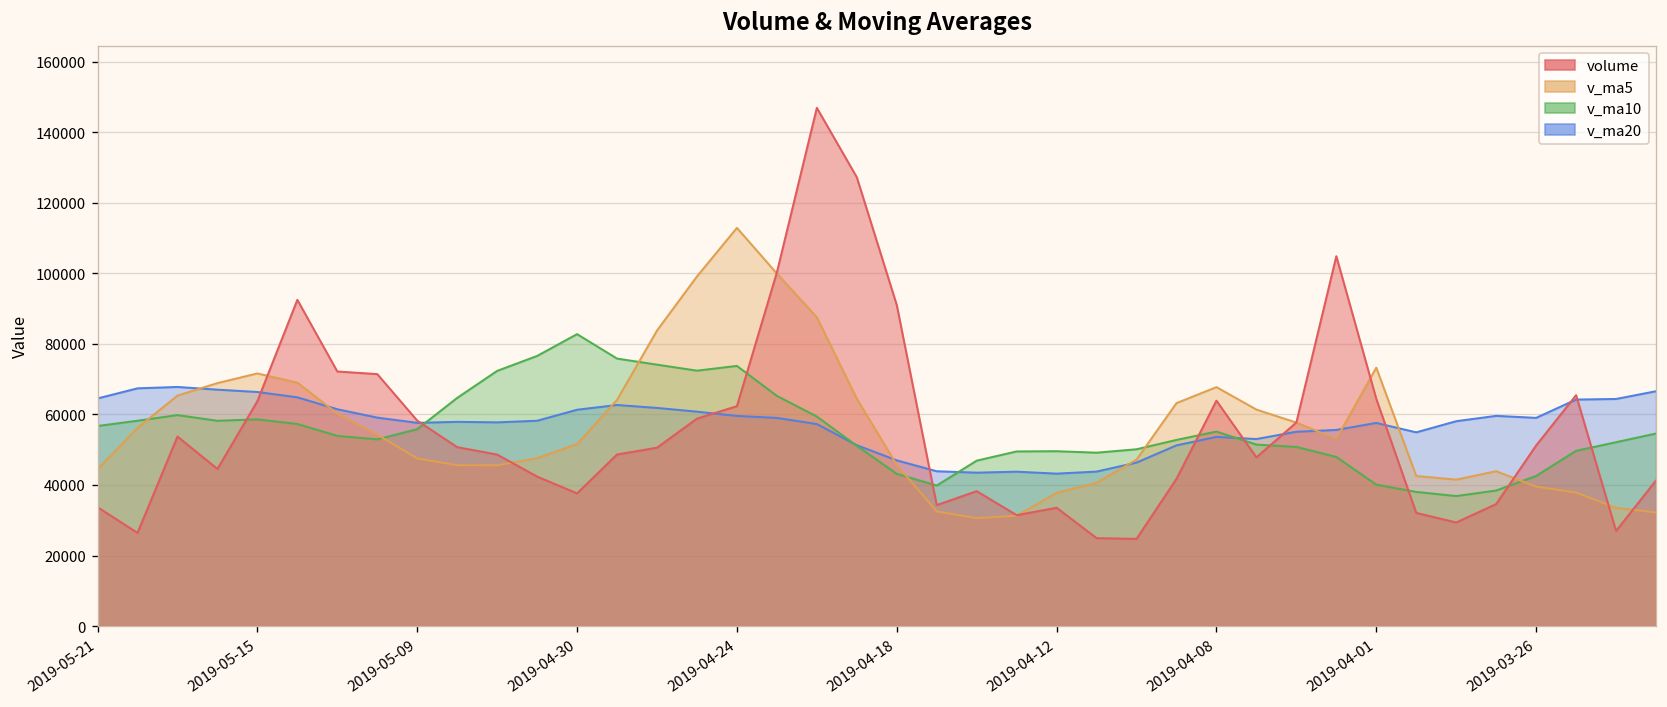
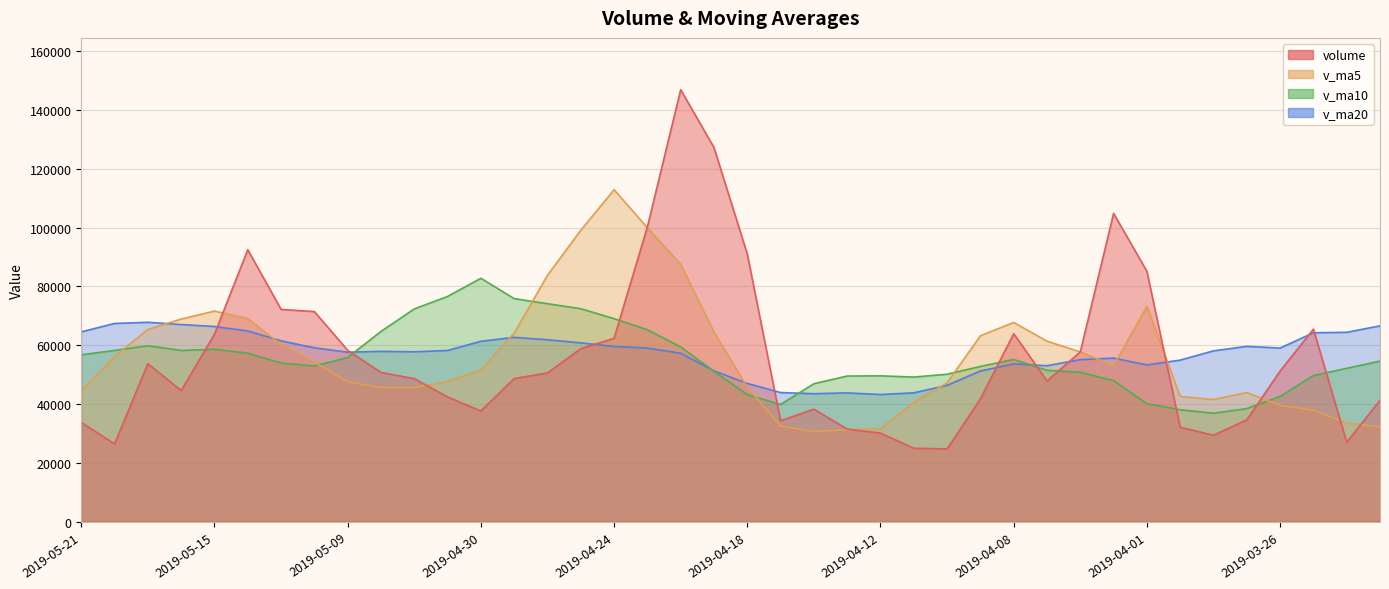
  {
    "v_ma20": {
      "2019-05-21": 65000,
      "2019-05-15": 66000,
      "2019-04-30": 61000,
      "2019-04-24": 60000,
      "2019-04-18": 47000,
      "2019-04-12": 43000,
      "2019-04-08": 54000,
-     "2019-04-01": 58000,
+     "2019-04-01": 53000,
      "2019-03-26": 59000
    },
    "v_ma10": {
      "2019-05-21": 57000,
      "2019-05-15": 59000,
      "2019-05-09": 56000,
      "2019-04-30": 83000,
-     "2019-04-24": 74000,
+     "2019-04-24": 69000,
      "2019-04-18": 43000,
      "2019-04-12": 50000,
      "2019-04-08": 55000,
      "2019-04-01": 40000,
      "2019-03-26": 43000
    },
    "v_ma5": {
      "2019-05-21": 44000,
      "2019-05-15": 72000,
      "2019-05-09": 48000,
      "2019-04-30": 52000,
      "2019-04-24": 113000,
      "2019-04-18": 46000,
-     "2019-04-12": 38000,
+     "2019-04-12": 31000,
      "2019-04-08": 68000,
      "2019-04-01": 73000,
      "2019-03-26": 40000
    },
    "volume": {
      "2019-05-21": 34000,
      "2019-05-15": 64000,
      "2019-04-30": 38000,
      "2019-04-24": 62000,
      "2019-04-18": 91000,
-     "2019-04-12": 34000,
+     "2019-04-12": 30000,
      "2019-04-08": 64000,
-     "2019-04-01": 64000,
+     "2019-04-01": 85000,
      "2019-03-26": 51000
    }
  }
